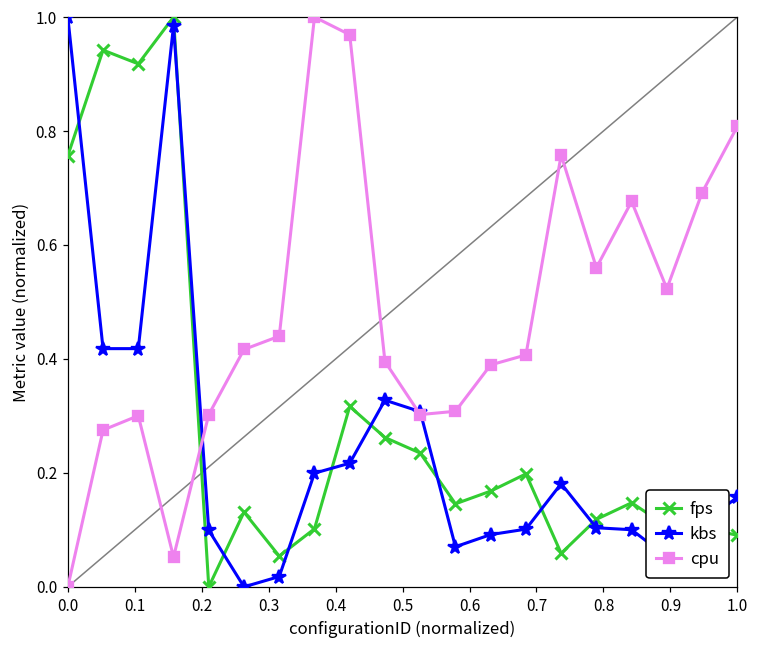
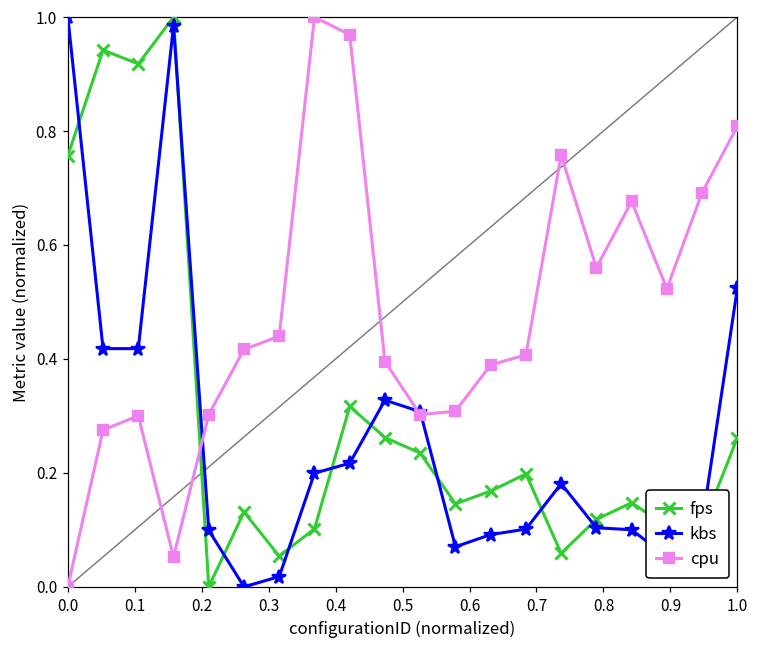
  {
    "fps": {
      "0.0": 0.76,
-     "1.0": 0.09
+     "1.0": 0.26
    },
    "kbs": {
      "0.0": 1.00,
-     "1.0": 0.16
+     "1.0": 0.52
    },
    "cpu": {
      "1.0": 0.81
    }
  }
